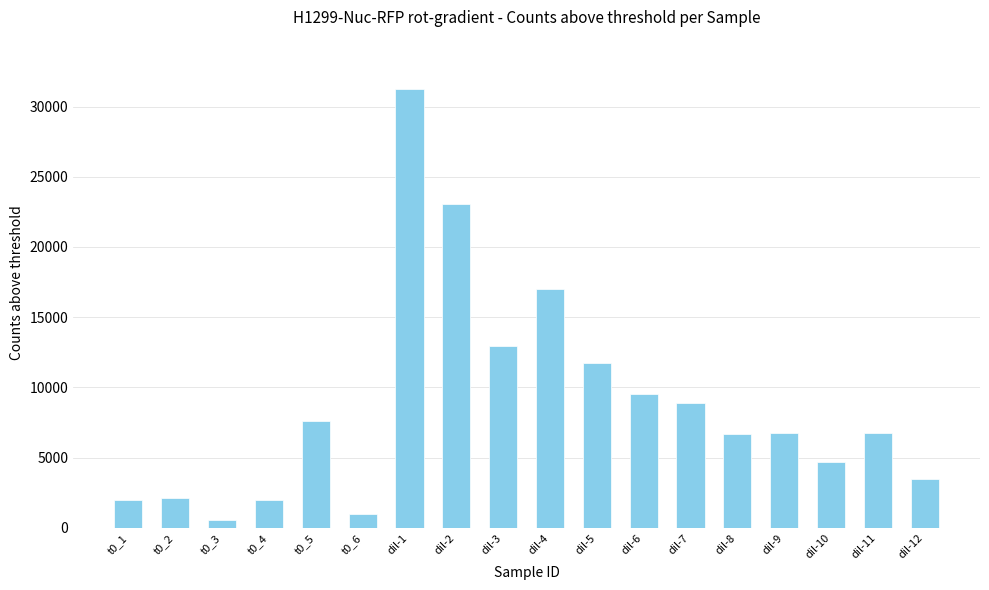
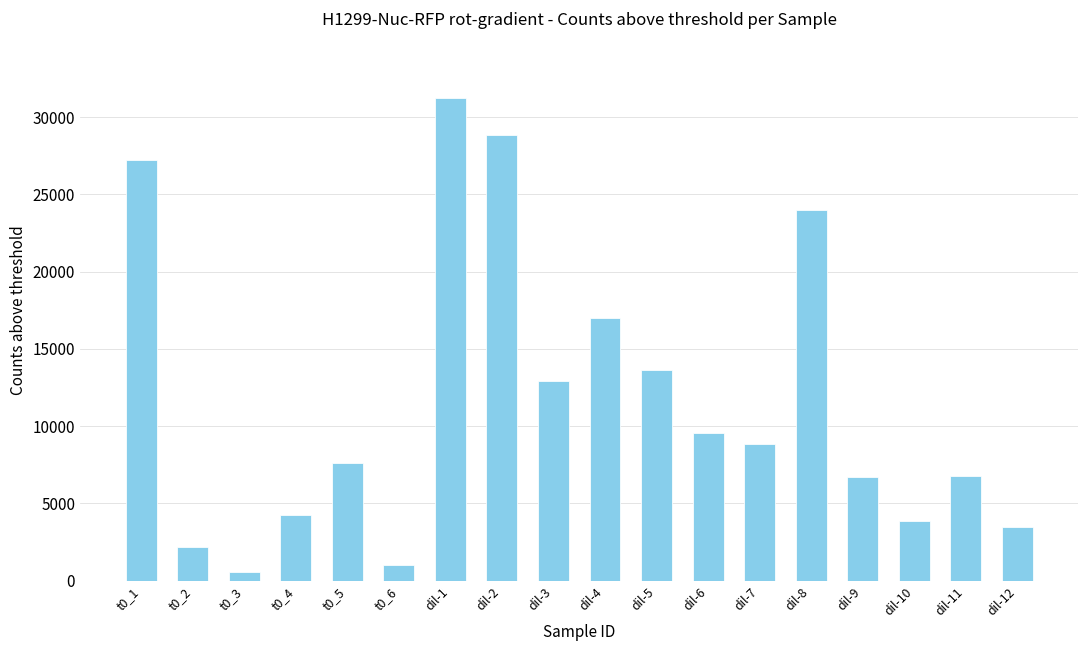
  {
-   "t0_1": 1900,
+   "t0_1": 27200,
    "t0_2": 2200,
    "t0_3": 600,
-   "t0_4": 2000,
+   "t0_4": 4200,
    "t0_5": 7600,
    "t0_6": 1000,
    "dil-1": 31200,
-   "dil-2": 23000,
+   "dil-2": 28800,
    "dil-3": 12900,
    "dil-4": 17000,
-   "dil-5": 11800,
+   "dil-5": 13600,
    "dil-6": 9500,
    "dil-7": 8900,
-   "dil-8": 6700,
+   "dil-8": 24000,
    "dil-9": 6700,
-   "dil-10": 4700,
+   "dil-10": 3900,
    "dil-11": 6800,
    "dil-12": 3400
  }
